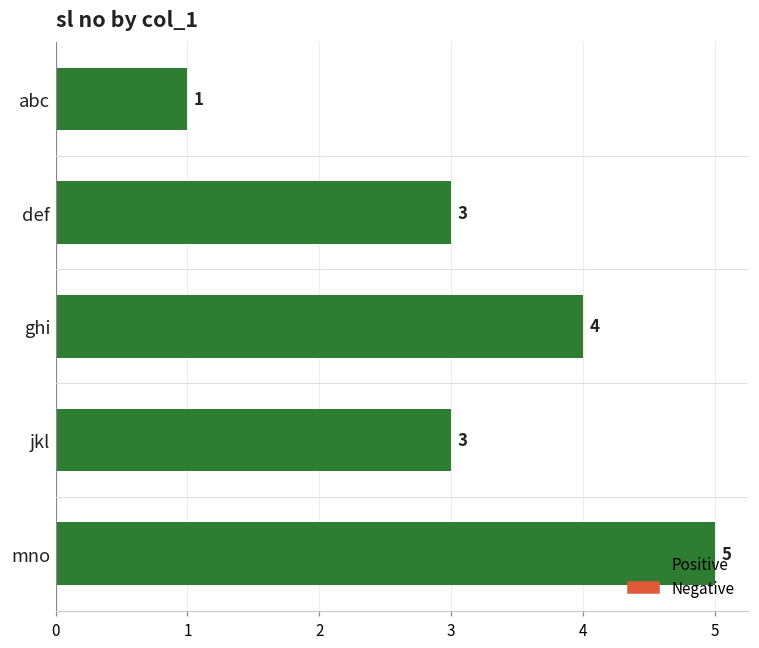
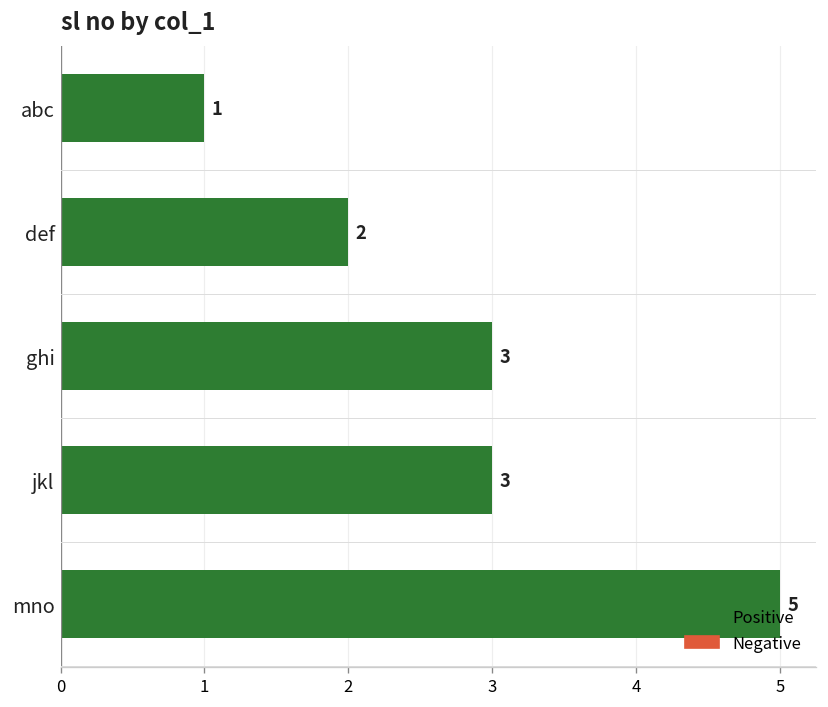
  {
    "abc": 1,
-   "def": 3,
-   "ghi": 4,
+   "def": 2,
+   "ghi": 3,
    "jkl": 3,
    "mno": 5
  }
